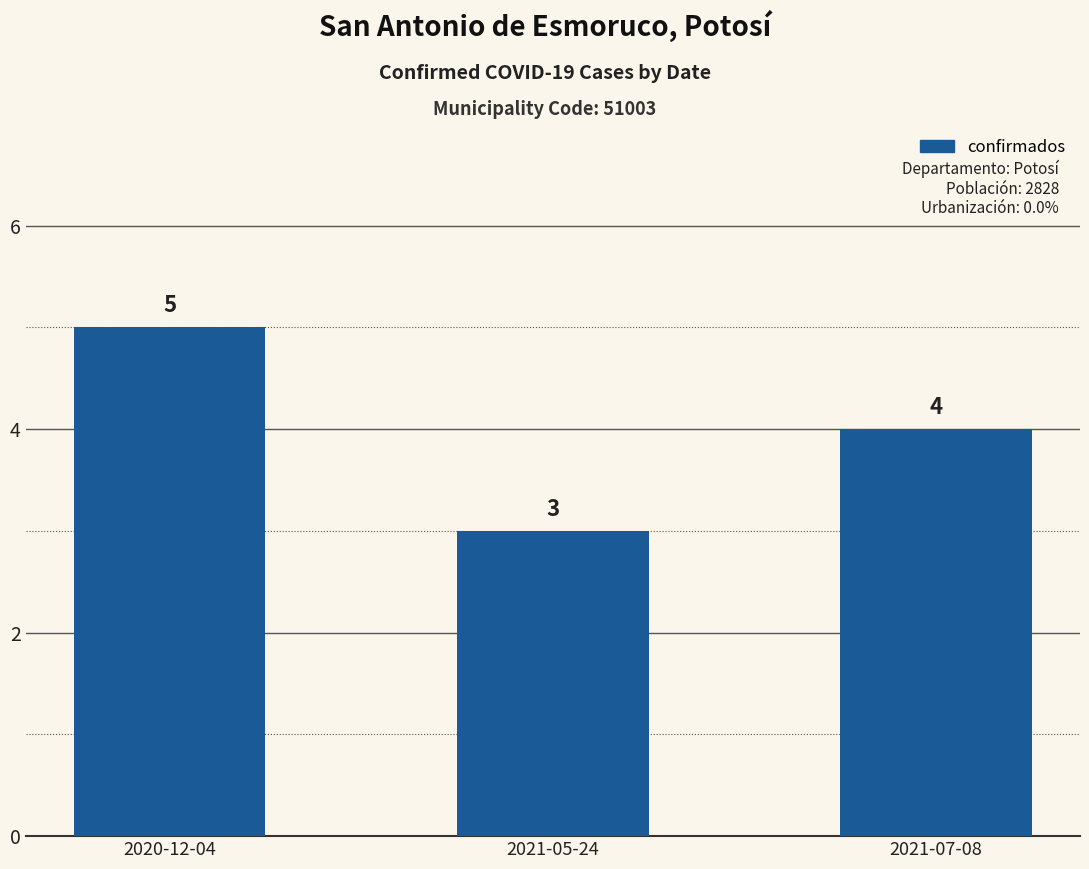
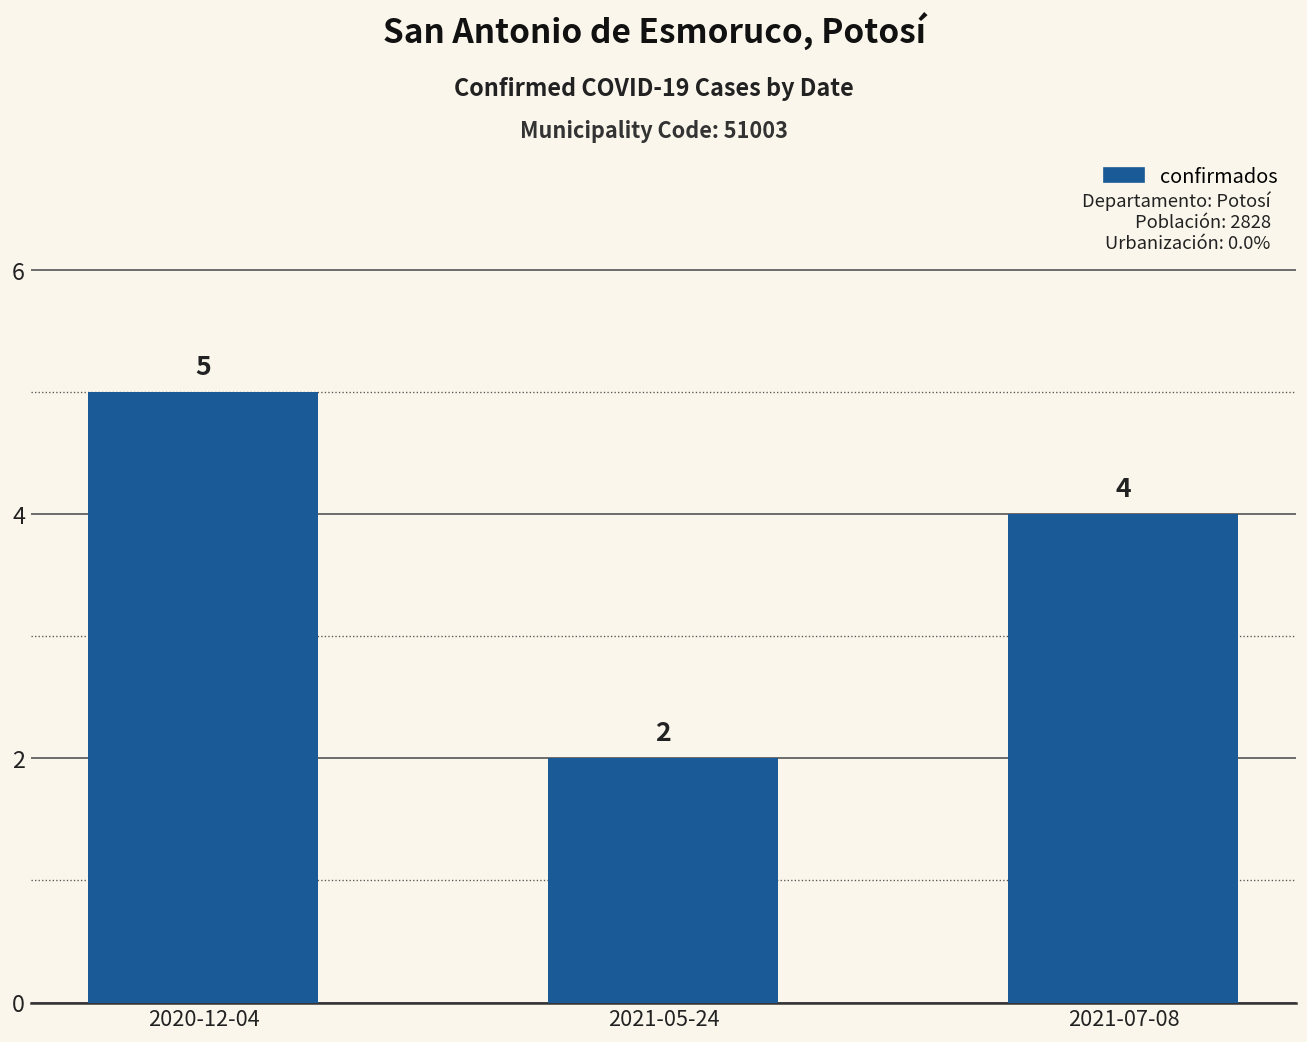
  {
    "2020-12-04": 5,
-   "2021-05-24": 3,
+   "2021-05-24": 2,
    "2021-07-08": 4
  }
